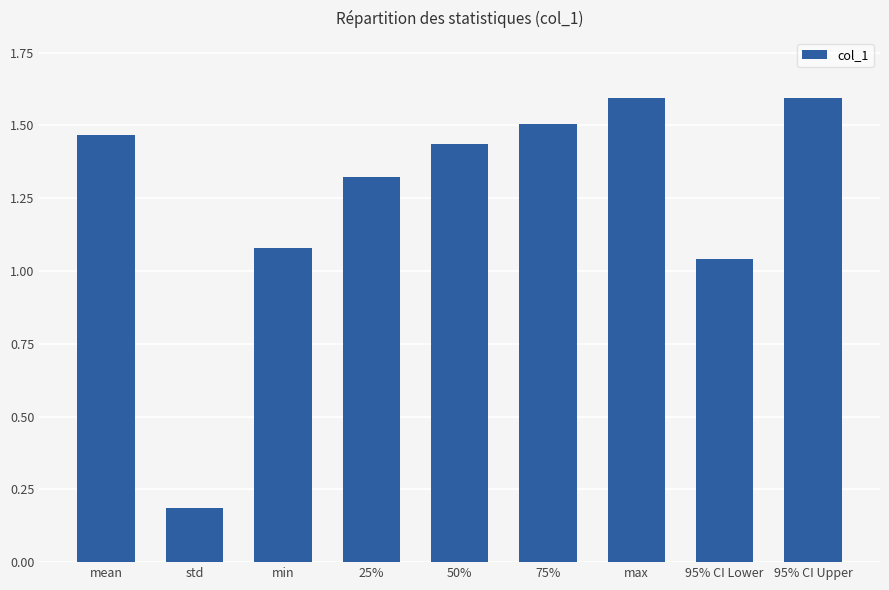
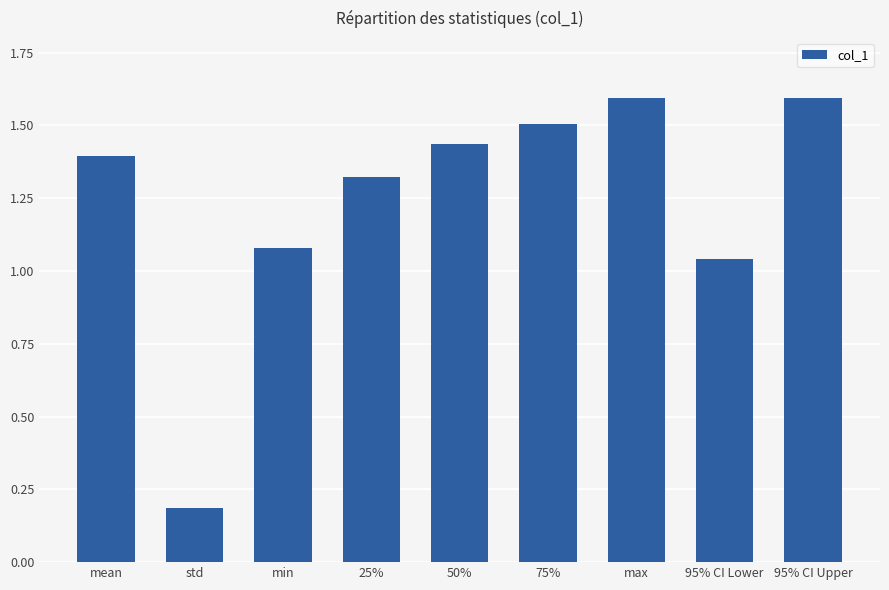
  {
-   "mean": 1.47,
+   "mean": 1.40,
    "std": 0.18,
    "min": 1.08,
    "25%": 1.32,
    "50%": 1.44,
    "75%": 1.51,
    "max": 1.59,
    "95% CI Lower": 1.04,
    "95% CI Upper": 1.59
  }
